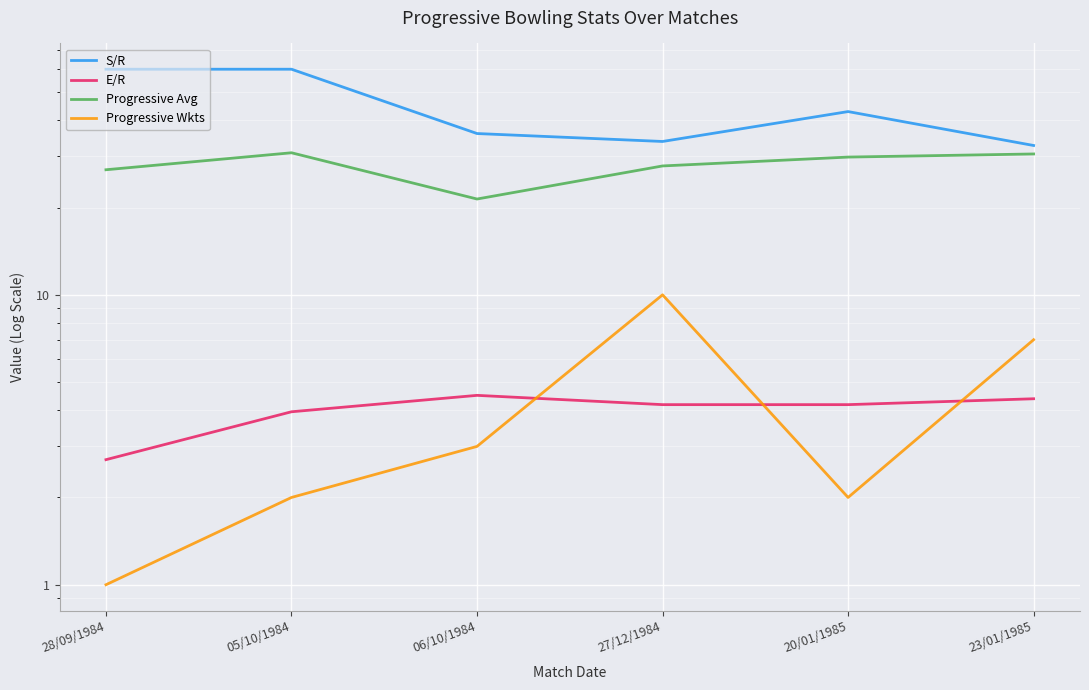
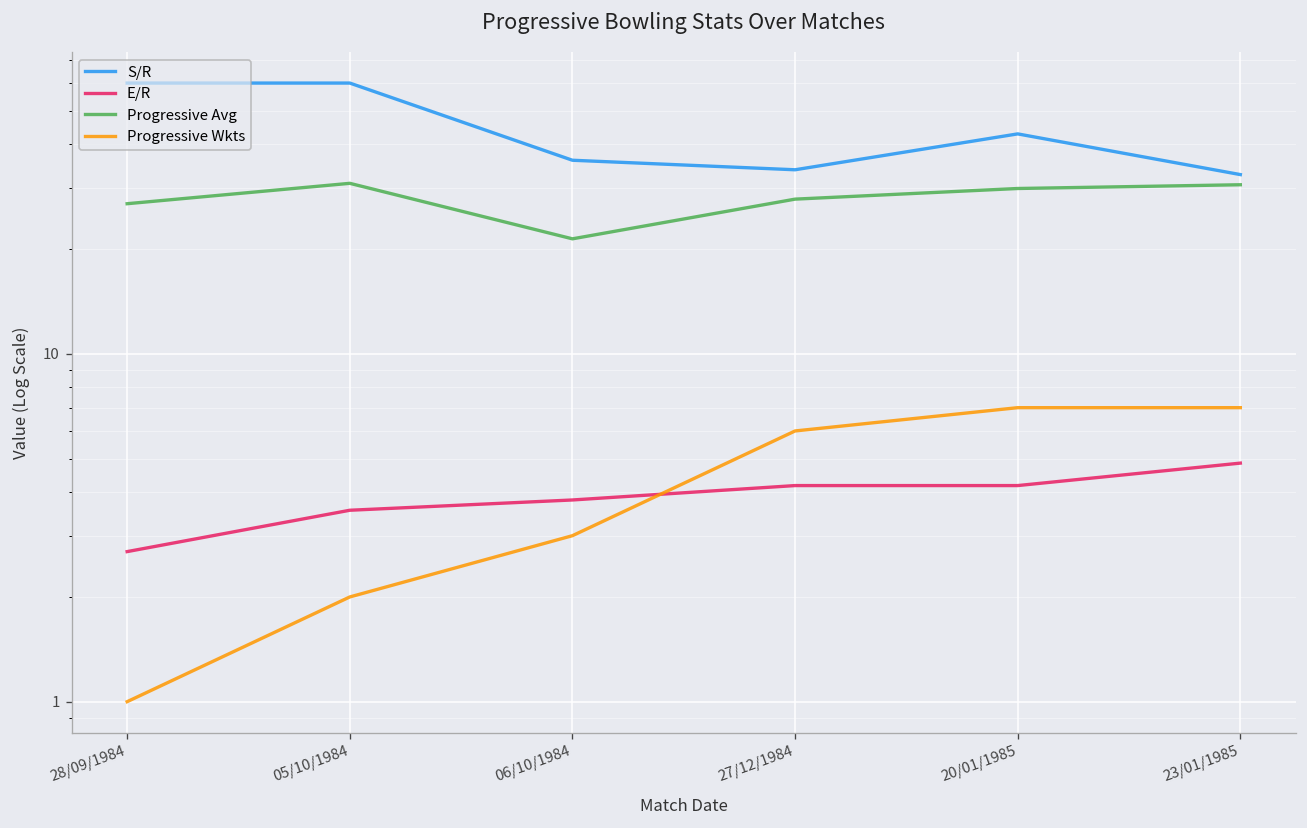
  {
    "S/R": {
      "05/10/1984": 60,
      "06/10/1984": 36,
      "27/12/1984": 34,
      "20/01/1985": 43,
      "23/01/1985": 33
    },
    "E/R": {
      "28/09/1984": 2.7,
-     "05/10/1984": 4.0,
-     "06/10/1984": 4.5,
+     "05/10/1984": 3.6,
+     "06/10/1984": 3.8,
      "27/12/1984": 4.2,
      "20/01/1985": 4.2,
-     "23/01/1985": 4.4
+     "23/01/1985": 4.9
    },
    "Progressive Avg": {
      "28/09/1984": 27,
      "05/10/1984": 31,
      "06/10/1984": 21,
      "27/12/1984": 28,
      "20/01/1985": 30,
      "23/01/1985": 31
    },
    "Progressive Wkts": {
      "28/09/1984": 1,
      "05/10/1984": 2,
      "06/10/1984": 3,
-     "27/12/1984": 10,
-     "20/01/1985": 2,
+     "27/12/1984": 6,
+     "20/01/1985": 7,
      "23/01/1985": 7
    }
  }
